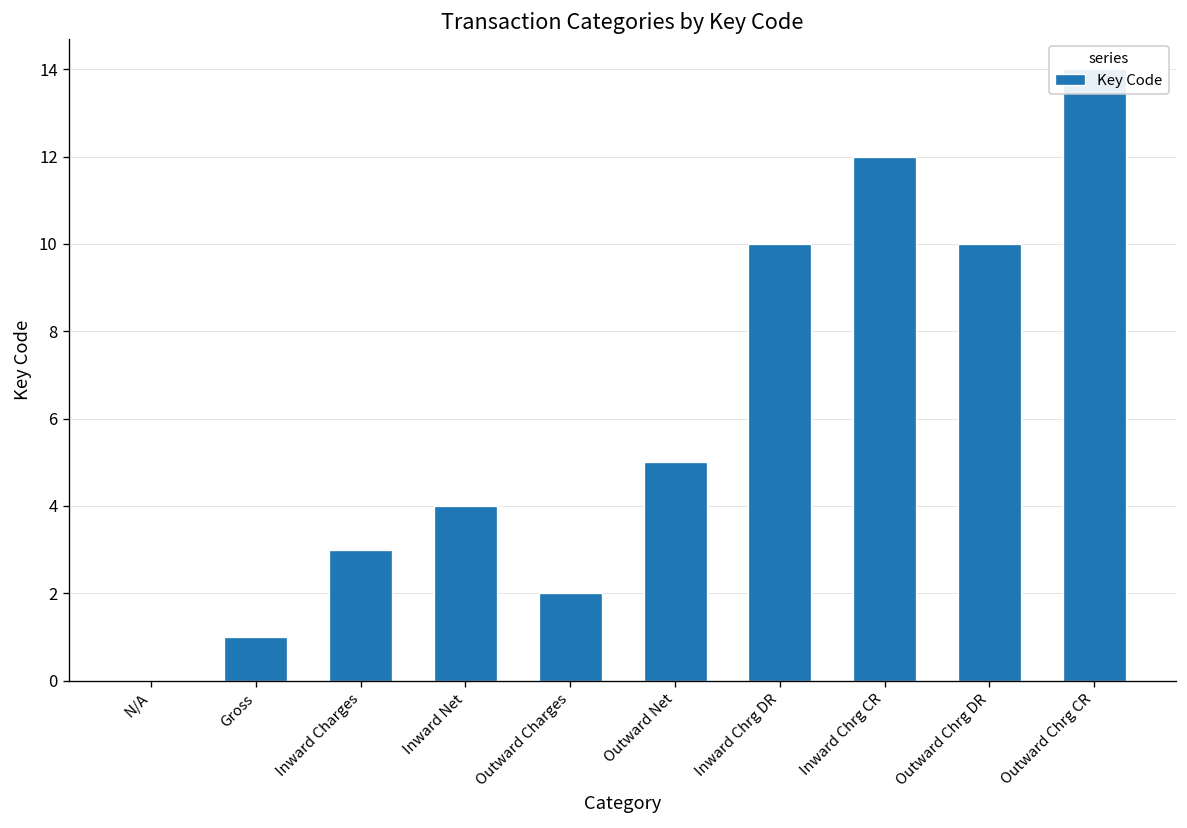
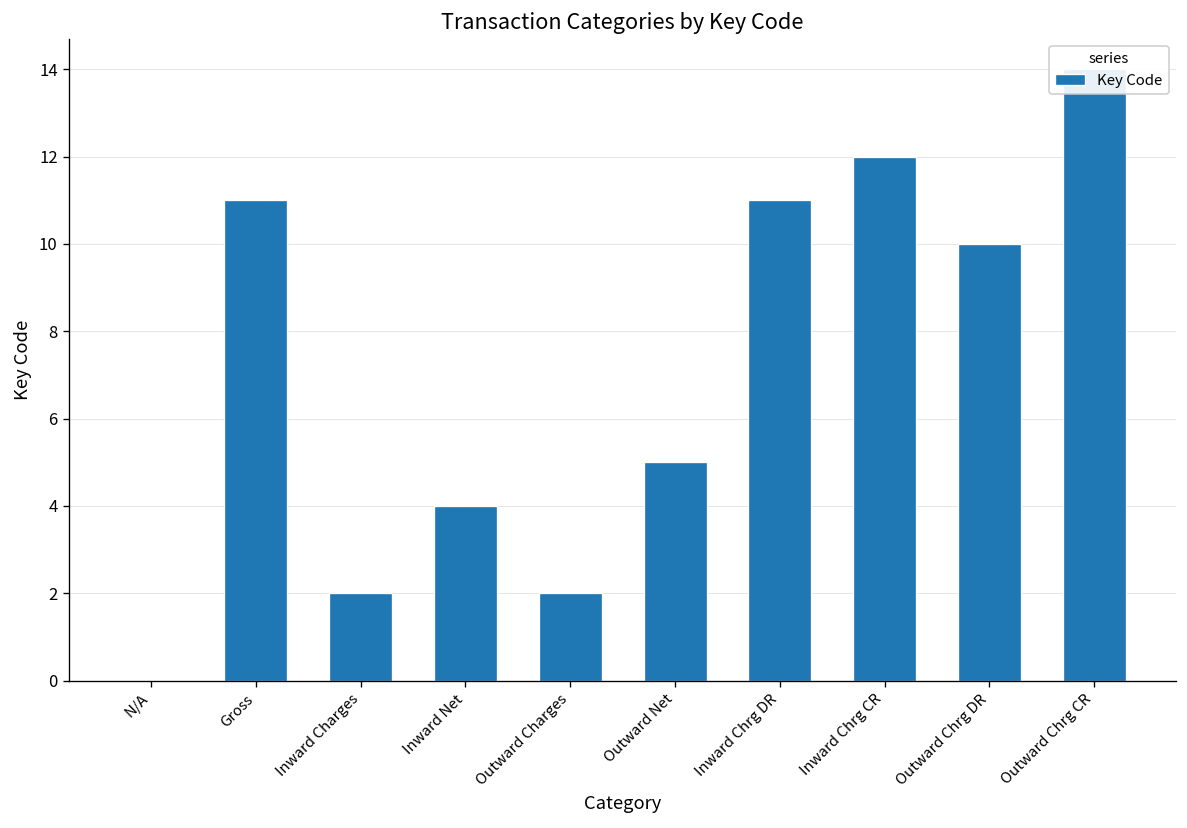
  {
    "N/A": 0,
-   "Gross": 1,
-   "Inward Charges": 3,
+   "Gross": 11,
+   "Inward Charges": 2,
    "Inward Net": 4,
    "Outward Charges": 2,
    "Outward Net": 5,
-   "Inward Chrg DR": 10,
+   "Inward Chrg DR": 11,
    "Inward Chrg CR": 12,
    "Outward Chrg DR": 10
  }
